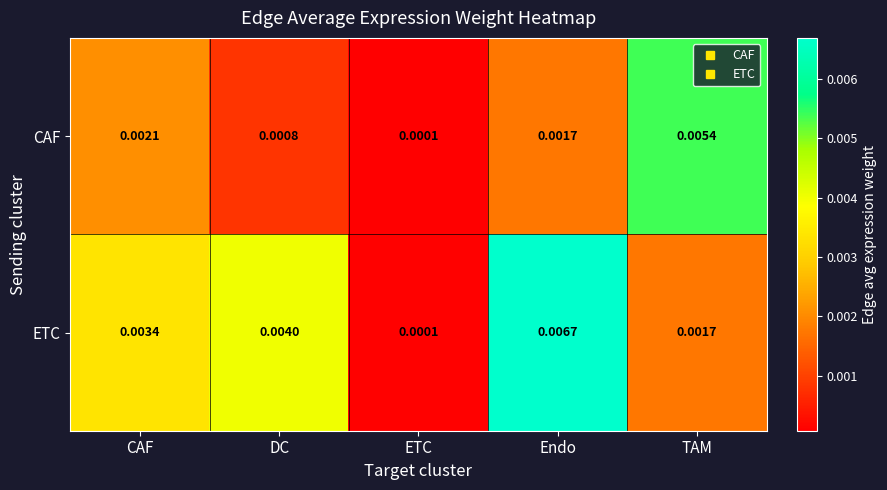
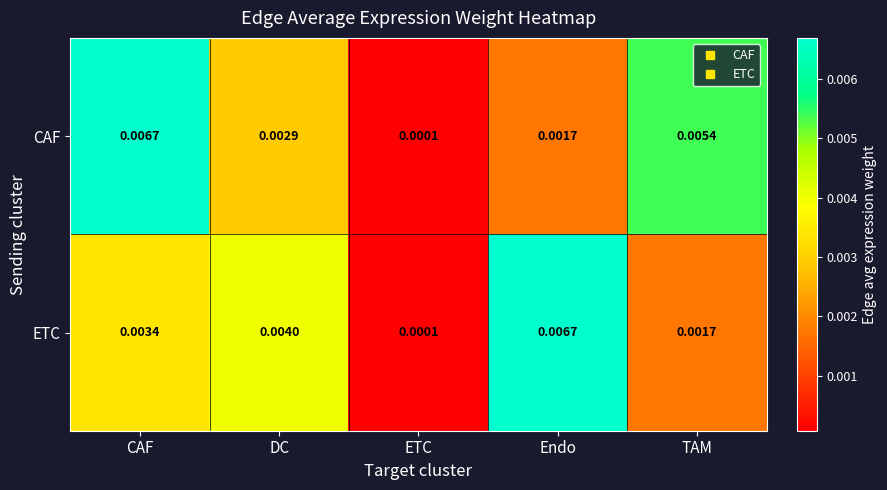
  {
    "CAF": {
-     "CAF": 0.0021,
-     "DC": 0.0008,
+     "CAF": 0.0067,
+     "DC": 0.0029,
      "ETC": 0.0001,
      "Endo": 0.0017,
      "TAM": 0.0054
    },
    "ETC": {
      "CAF": 0.0034,
      "DC": 0.0040,
      "ETC": 0.0001,
      "Endo": 0.0067,
      "TAM": 0.0017
    }
  }
